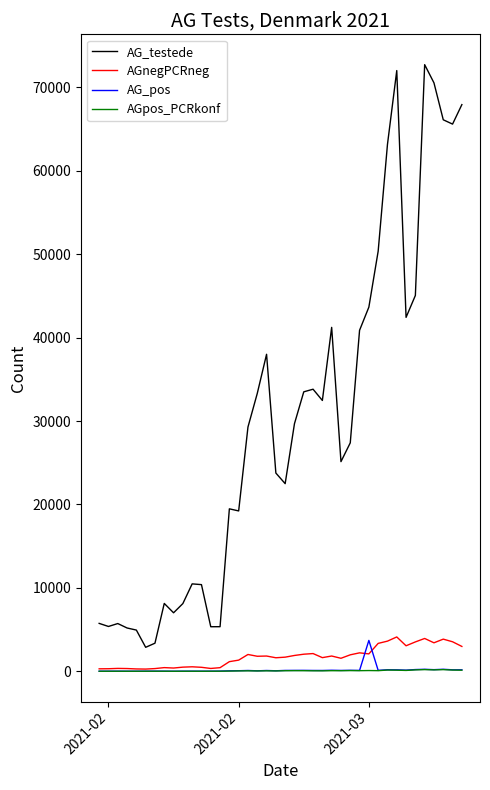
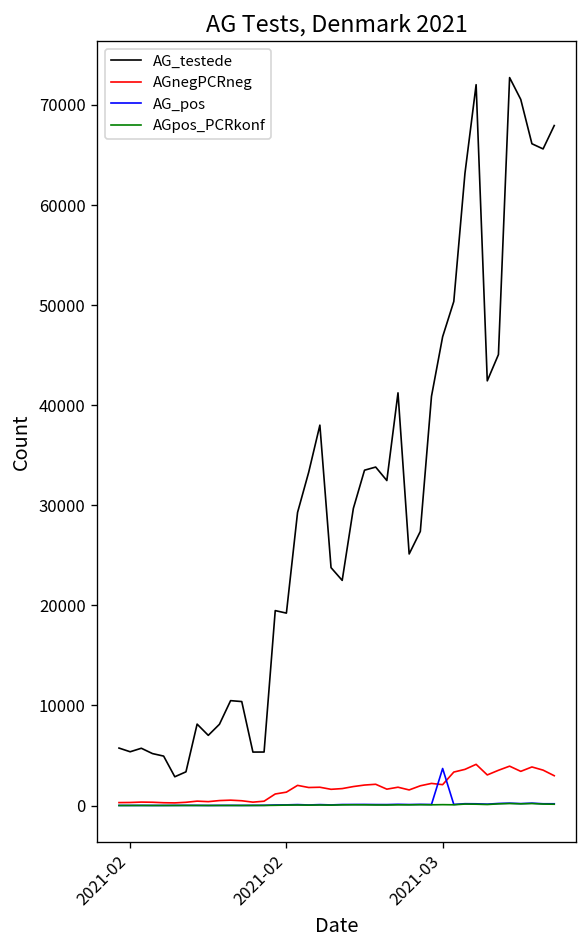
  {
    "AG_testede": {
-     "2021-03": 44000
+     "2021-03": 47000
    },
    "AGnegPCRneg": {
      "2021-03": 2000
    },
    "AG_pos": {
      "2021-03": 4000
    },
    "AGpos_PCRkonf": {
      "2021-03": 0
    }
  }
